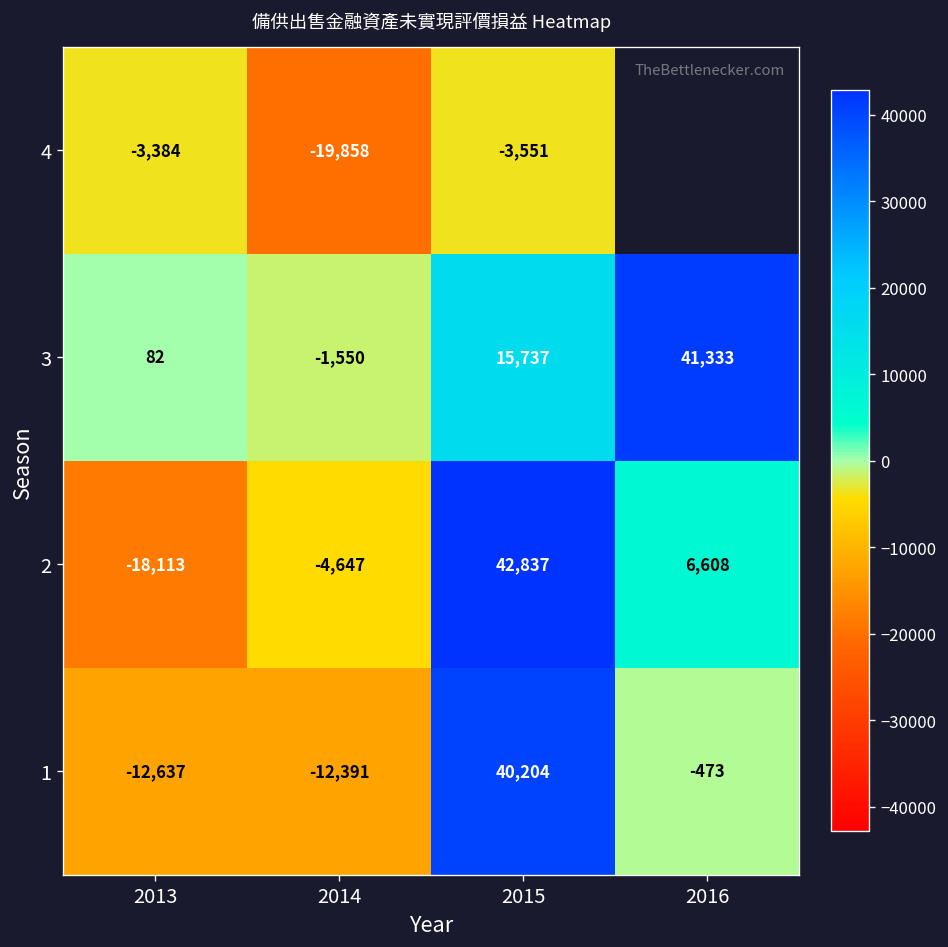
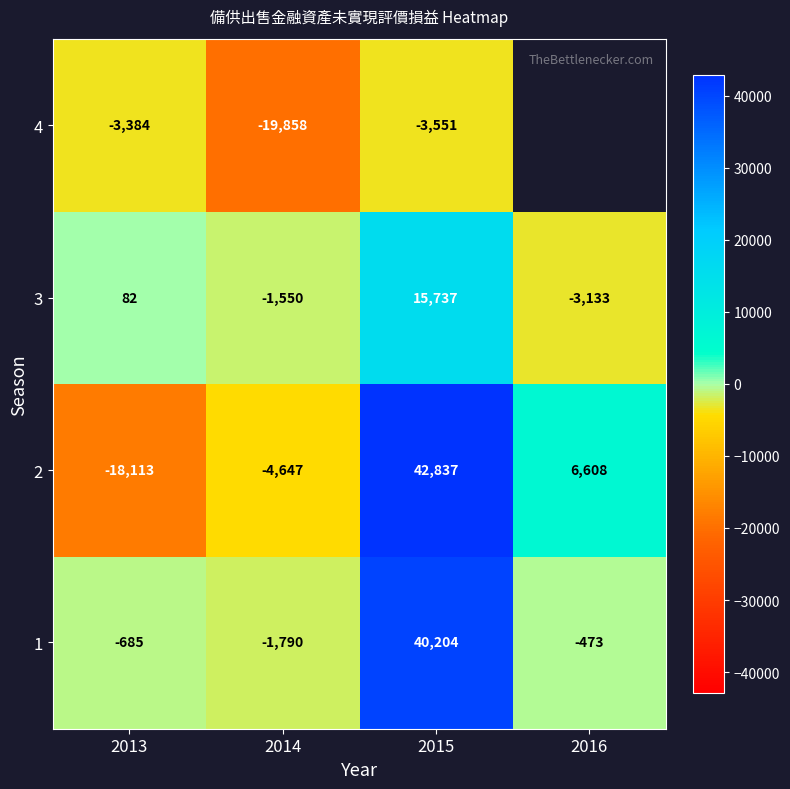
  {
    "4": {
      "2013": "-3,384",
      "2014": "-19,858",
      "2015": "-3,551"
    },
    "3": {
      "2013": "82",
      "2014": "-1,550",
      "2015": "15,737",
-     "2016": "41,333"
+     "2016": "-3,133"
    },
    "2": {
      "2013": "-18,113",
      "2014": "-4,647",
      "2015": "42,837",
      "2016": "6,608"
    },
    "1": {
-     "2013": "-12,637",
-     "2014": "-12,391",
+     "2013": "-685",
+     "2014": "-1,790",
      "2015": "40,204",
      "2016": "-473"
    }
  }
